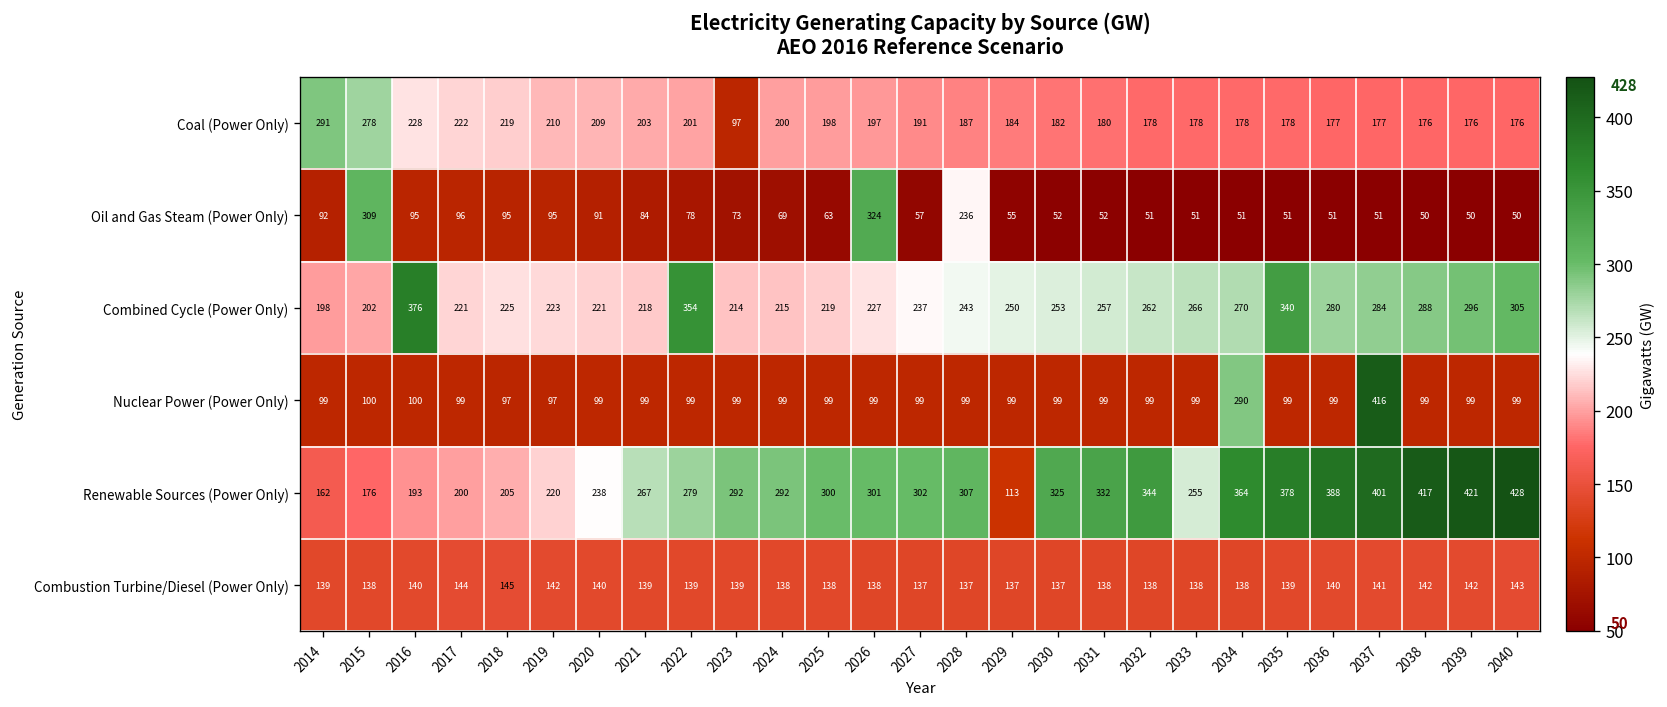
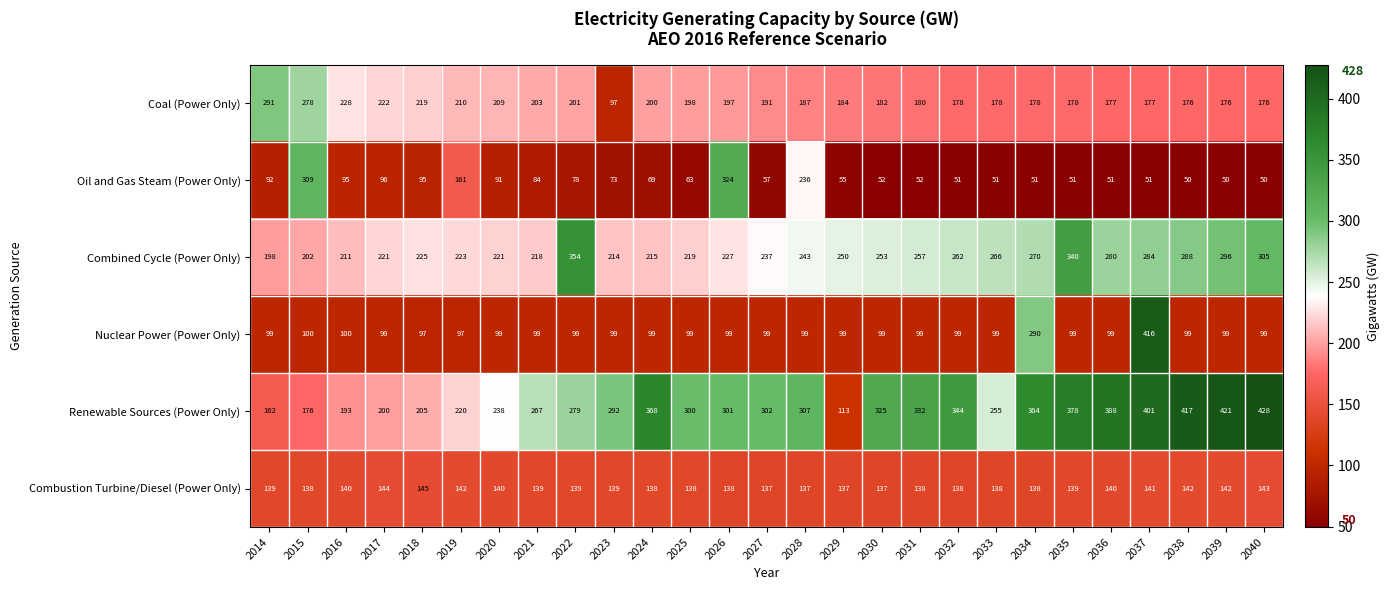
  {
    "Coal (Power Only)": {
      "2014": 291,
      "2015": 278,
      "2016": 228,
      "2017": 222,
      "2018": 219,
      "2019": 210,
      "2020": 209,
      "2021": 203,
      "2022": 201,
      "2023": 97,
      "2024": 200,
      "2025": 198,
      "2026": 197,
      "2027": 191,
      "2028": 187,
      "2029": 184,
      "2030": 182,
      "2031": 180,
      "2032": 178,
      "2033": 178,
      "2034": 178,
      "2035": 178,
      "2036": 177,
      "2037": 177,
      "2038": 176,
      "2039": 176,
      "2040": 176
    },
    "Oil and Gas Steam (Power Only)": {
      "2014": 92,
      "2015": 309,
      "2016": 95,
      "2017": 96,
      "2018": 95,
-     "2019": 95,
+     "2019": 161,
      "2020": 91,
      "2021": 84,
      "2022": 78,
      "2023": 73,
      "2024": 69,
      "2025": 63,
      "2026": 324,
      "2027": 57,
      "2028": 236,
      "2029": 55,
      "2030": 52,
      "2031": 52,
      "2032": 51,
      "2033": 51,
      "2034": 51,
      "2035": 51,
      "2036": 51,
      "2037": 51,
      "2038": 50,
      "2039": 50,
      "2040": 50
    },
    "Combined Cycle (Power Only)": {
      "2014": 198,
      "2015": 202,
-     "2016": 376,
+     "2016": 211,
      "2017": 221,
      "2018": 225,
      "2019": 223,
      "2020": 221,
      "2021": 218,
      "2022": 354,
      "2023": 214,
      "2024": 215,
      "2025": 219,
      "2026": 227,
      "2027": 237,
      "2028": 243,
      "2029": 250,
      "2030": 253,
      "2031": 257,
      "2032": 262,
      "2033": 266,
      "2034": 270,
      "2035": 340,
      "2036": 280,
      "2037": 284,
      "2038": 288,
      "2039": 296,
      "2040": 305
    },
    "Nuclear Power (Power Only)": {
      "2014": 99,
      "2015": 100,
      "2016": 100,
      "2017": 99,
      "2018": 97,
      "2019": 97,
      "2020": 99,
      "2021": 99,
      "2022": 99,
      "2023": 99,
      "2024": 99,
      "2025": 99,
      "2026": 99,
      "2027": 99,
      "2028": 99,
      "2029": 99,
      "2030": 99,
      "2031": 99,
      "2032": 99,
      "2033": 99,
      "2034": 290,
      "2035": 99,
      "2036": 99,
      "2037": 416,
      "2038": 99,
      "2039": 99,
      "2040": 99
    },
    "Renewable Sources (Power Only)": {
      "2014": 162,
      "2015": 176,
      "2016": 193,
      "2017": 200,
      "2018": 205,
      "2019": 220,
      "2020": 238,
      "2021": 267,
      "2022": 279,
      "2023": 292,
-     "2024": 292,
+     "2024": 368,
      "2025": 300,
      "2026": 301,
      "2027": 302,
      "2028": 307,
      "2029": 113,
      "2030": 325,
      "2031": 332,
      "2032": 344,
      "2033": 255,
      "2034": 364,
      "2035": 378,
      "2036": 388,
      "2037": 401,
      "2038": 417,
      "2039": 421,
      "2040": 428
    },
    "Combustion Turbine/Diesel (Power Only)": {
      "2014": 139,
      "2015": 138,
      "2016": 140,
      "2017": 144,
      "2018": 145,
      "2019": 142,
      "2020": 140,
      "2021": 139,
      "2022": 139,
      "2023": 139,
      "2024": 138,
      "2025": 138,
      "2026": 138,
      "2027": 137,
      "2028": 137,
      "2029": 137,
      "2030": 137,
      "2031": 138,
      "2032": 138,
      "2033": 138,
      "2034": 138,
      "2035": 139,
      "2036": 140,
      "2037": 141,
      "2038": 142,
      "2039": 142,
      "2040": 143
    }
  }
